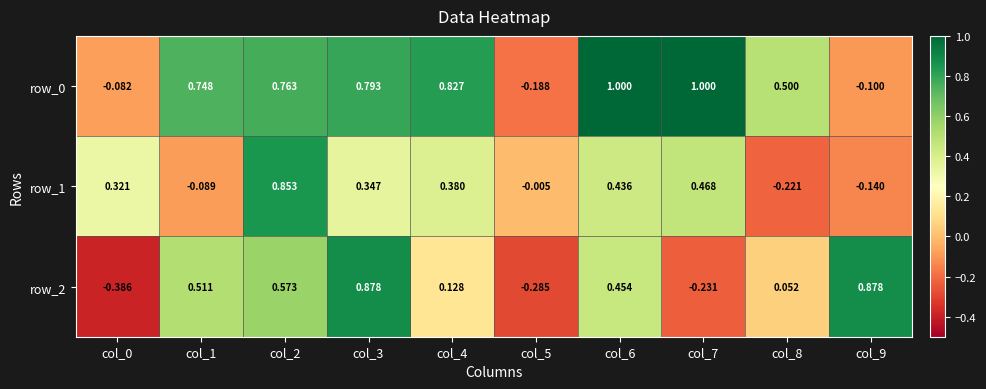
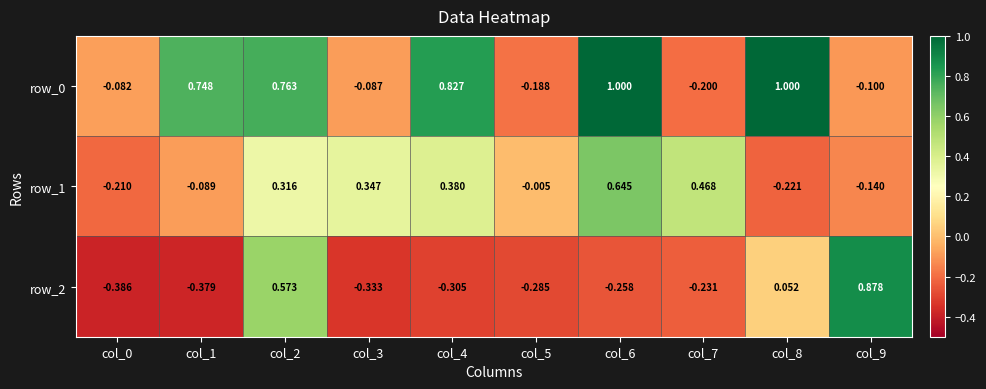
  {
    "row_0": {
      "col_0": -0.082,
      "col_1": 0.748,
      "col_2": 0.763,
-     "col_3": 0.793,
+     "col_3": -0.087,
      "col_4": 0.827,
      "col_5": -0.188,
      "col_6": 1.000,
-     "col_7": 1.000,
-     "col_8": 0.500,
+     "col_7": -0.200,
+     "col_8": 1.000,
      "col_9": -0.100
    },
    "row_1": {
-     "col_0": 0.321,
+     "col_0": -0.210,
      "col_1": -0.089,
-     "col_2": 0.853,
+     "col_2": 0.316,
      "col_3": 0.347,
      "col_4": 0.380,
      "col_5": -0.005,
-     "col_6": 0.436,
+     "col_6": 0.645,
      "col_7": 0.468,
      "col_8": -0.221,
      "col_9": -0.140
    },
    "row_2": {
      "col_0": -0.386,
-     "col_1": 0.511,
+     "col_1": -0.379,
      "col_2": 0.573,
-     "col_3": 0.878,
-     "col_4": 0.128,
+     "col_3": -0.333,
+     "col_4": -0.305,
      "col_5": -0.285,
-     "col_6": 0.454,
+     "col_6": -0.258,
      "col_7": -0.231,
      "col_8": 0.052,
      "col_9": 0.878
    }
  }
